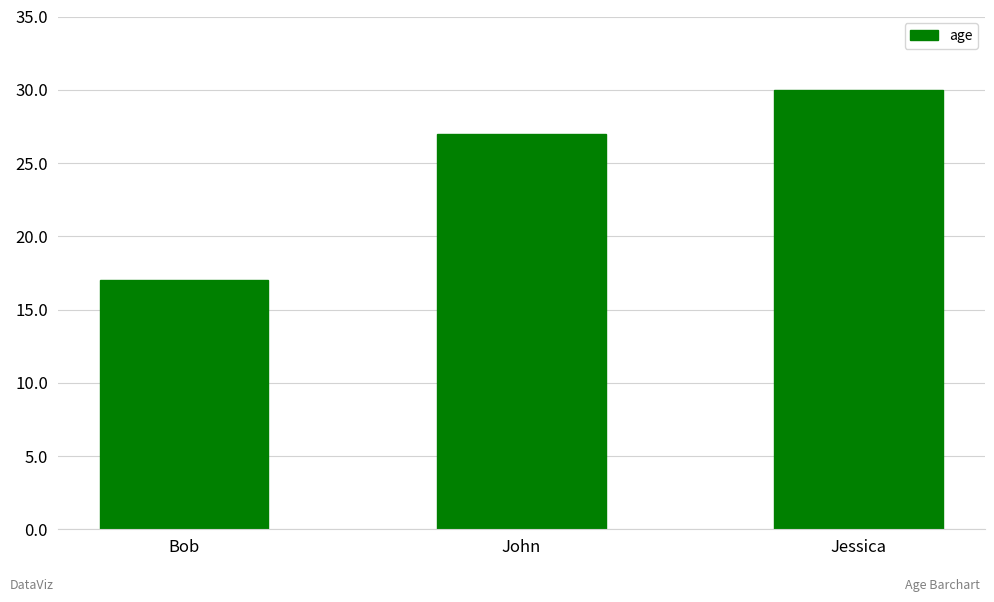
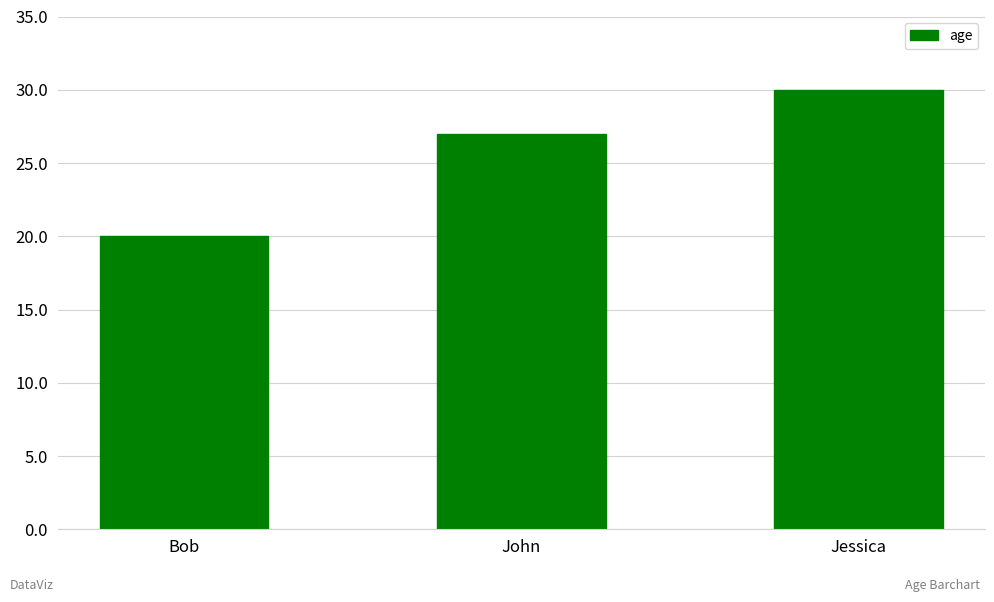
  {
-   "Bob": 17,
+   "Bob": 20,
    "John": 27,
    "Jessica": 30
  }
